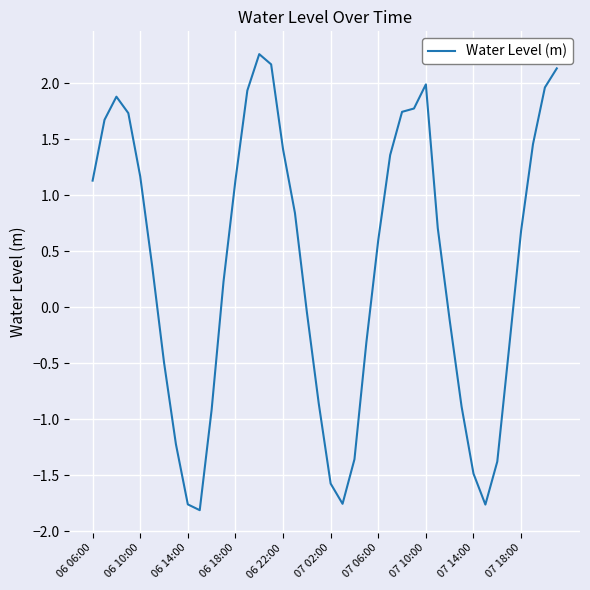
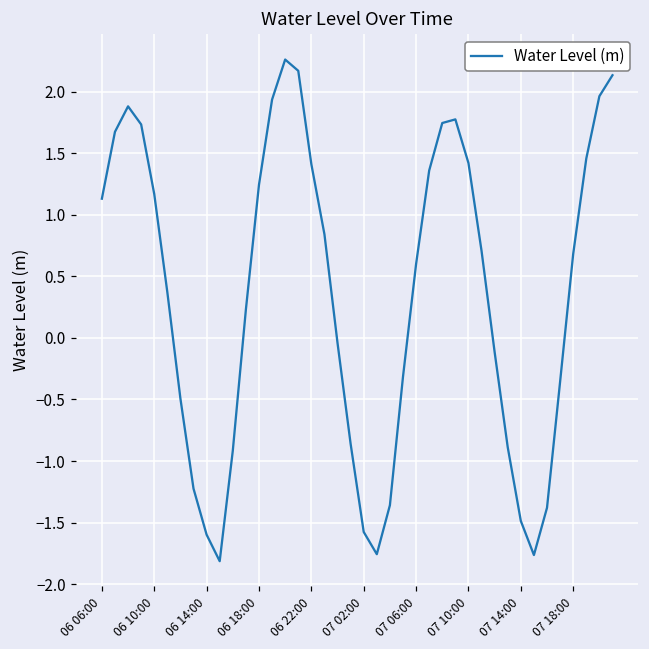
  {
    "06 06:00": 1.13,
    "06 10:00": 1.17,
-   "06 14:00": -1.76,
-   "06 18:00": 1.13,
+   "06 14:00": -1.60,
+   "06 18:00": 1.24,
    "06 22:00": 1.41,
    "07 02:00": -1.58,
    "07 06:00": 0.60,
-   "07 10:00": 1.99,
+   "07 10:00": 1.42,
    "07 14:00": -1.49,
    "07 18:00": 0.68
  }
